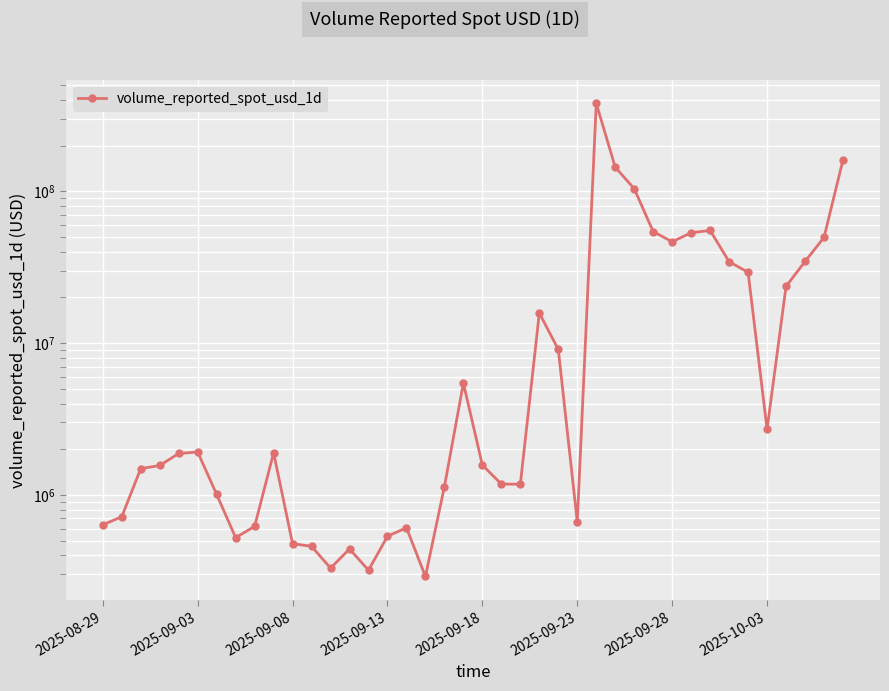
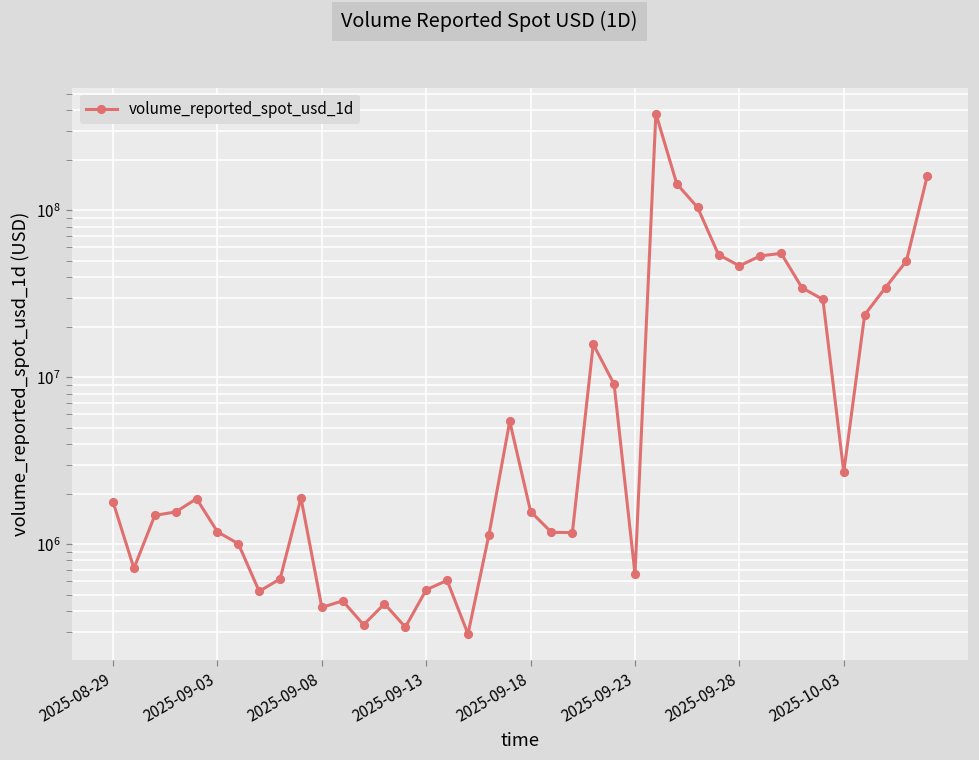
  {
-   "2025-08-29": 640000,
-   "2025-09-03": 1900000,
-   "2025-09-08": 480000,
+   "2025-08-29": 1800000,
+   "2025-09-03": 1200000,
+   "2025-09-08": 420000,
    "2025-09-13": 530000,
    "2025-09-18": 1600000,
    "2025-09-23": 700000,
    "2025-09-28": 47000000,
    "2025-10-03": 2700000
  }
